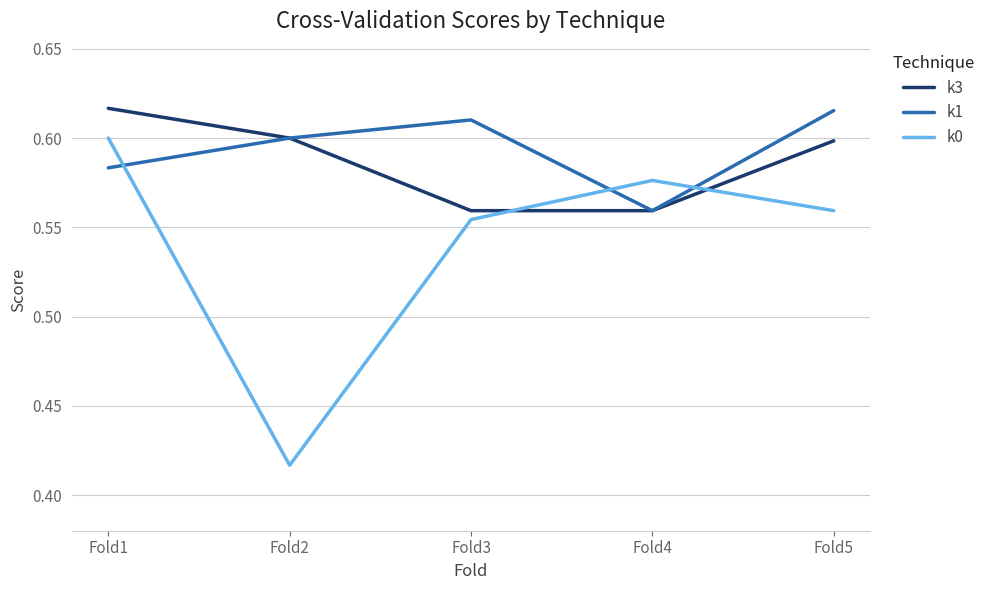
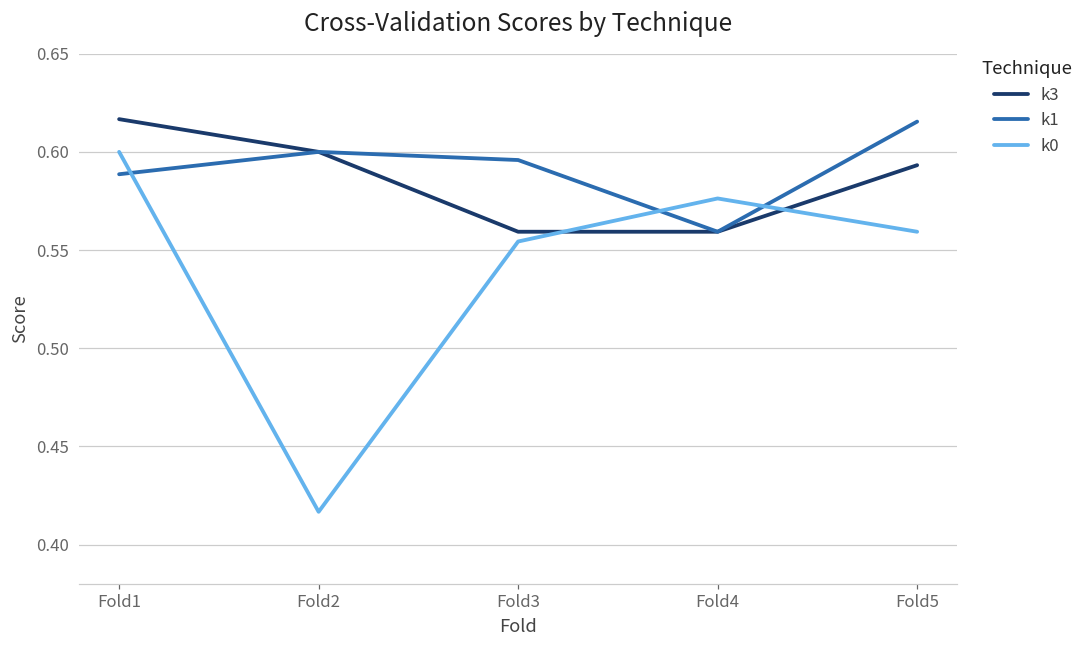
  {
    "k3": {
      "Fold1": 0.617,
      "Fold3": 0.559,
-     "Fold5": 0.598
+     "Fold5": 0.593
    },
    "k1": {
-     "Fold1": 0.583,
-     "Fold3": 0.610,
+     "Fold1": 0.589,
+     "Fold3": 0.596,
      "Fold5": 0.615
    },
    "k0": {
      "Fold1": 0.600,
      "Fold2": 0.417,
      "Fold3": 0.554,
      "Fold4": 0.576,
      "Fold5": 0.559
    }
  }
